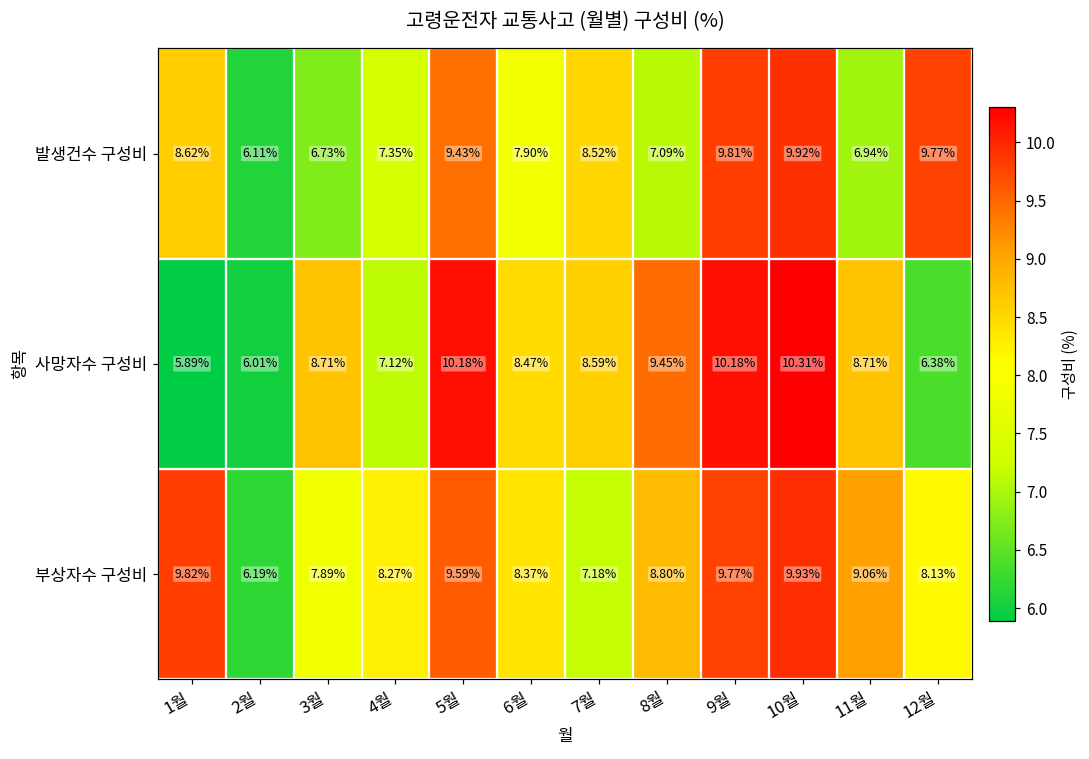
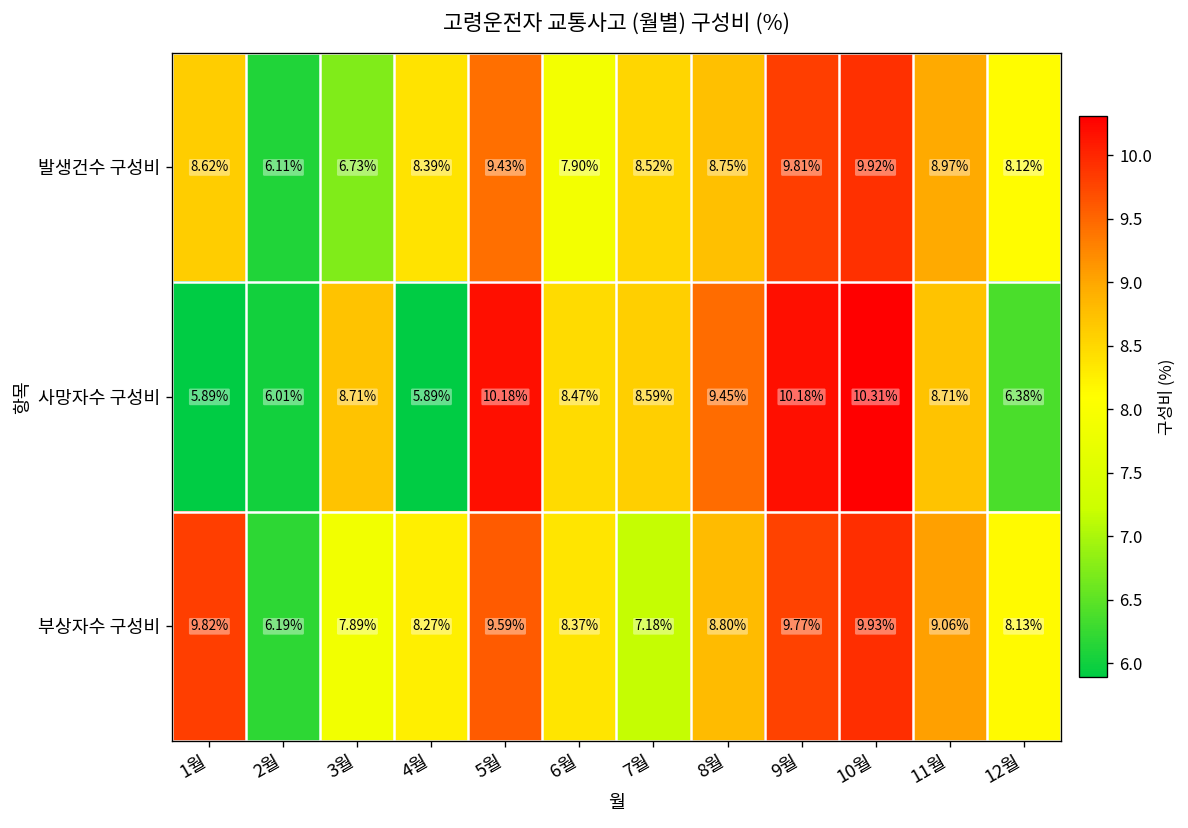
  {
    "발생건수 구성비": {
-     "4월": "7.35%",
-     "8월": "7.09%",
-     "11월": "6.94%",
-     "12월": "9.77%"
+     "4월": "8.39%",
+     "8월": "8.75%",
+     "11월": "8.97%",
+     "12월": "8.12%"
    },
    "사망자수 구성비": {
-     "4월": "7.12%"
+     "4월": "5.89%"
    }
  }
